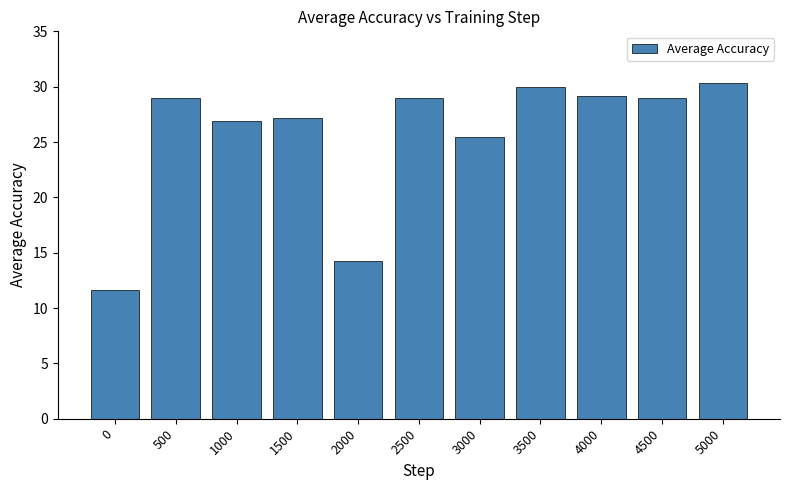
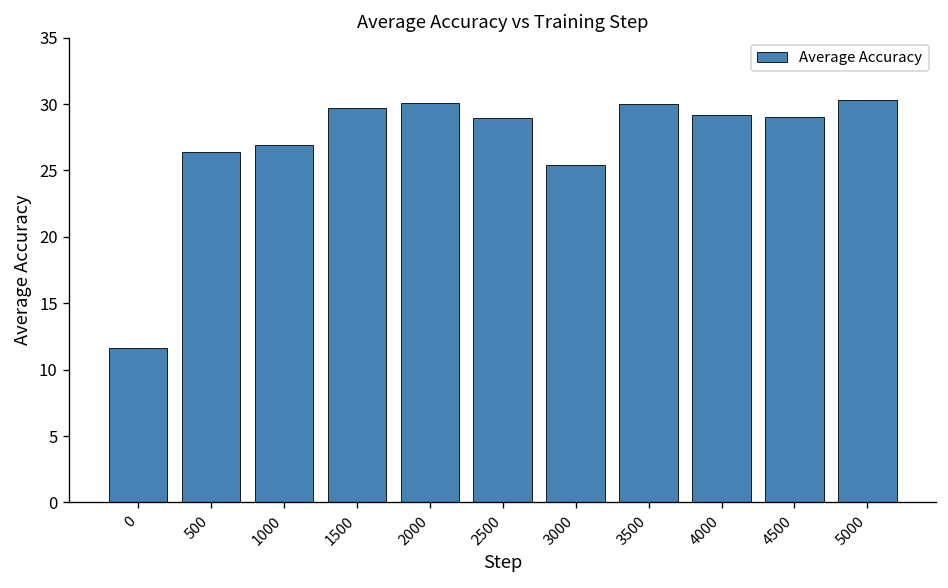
  {
    "0": 11.6,
-   "500": 29.0,
+   "500": 26.4,
    "1000": 26.9,
-   "1500": 27.2,
-   "2000": 14.2,
+   "1500": 29.7,
+   "2000": 30.1,
    "2500": 28.9,
    "3000": 25.4,
    "3500": 30.0,
    "4000": 29.2,
    "4500": 29.0,
    "5000": 30.3
  }
